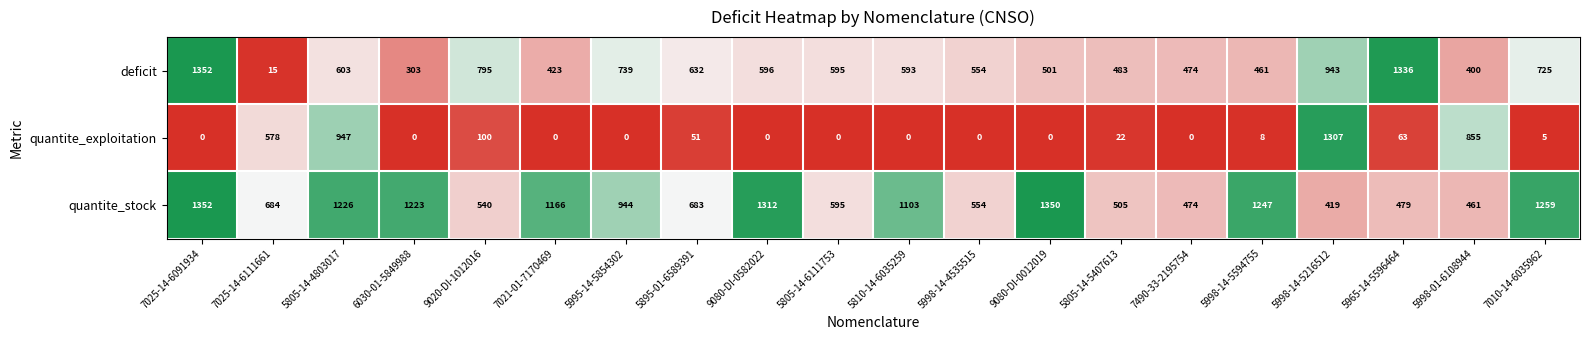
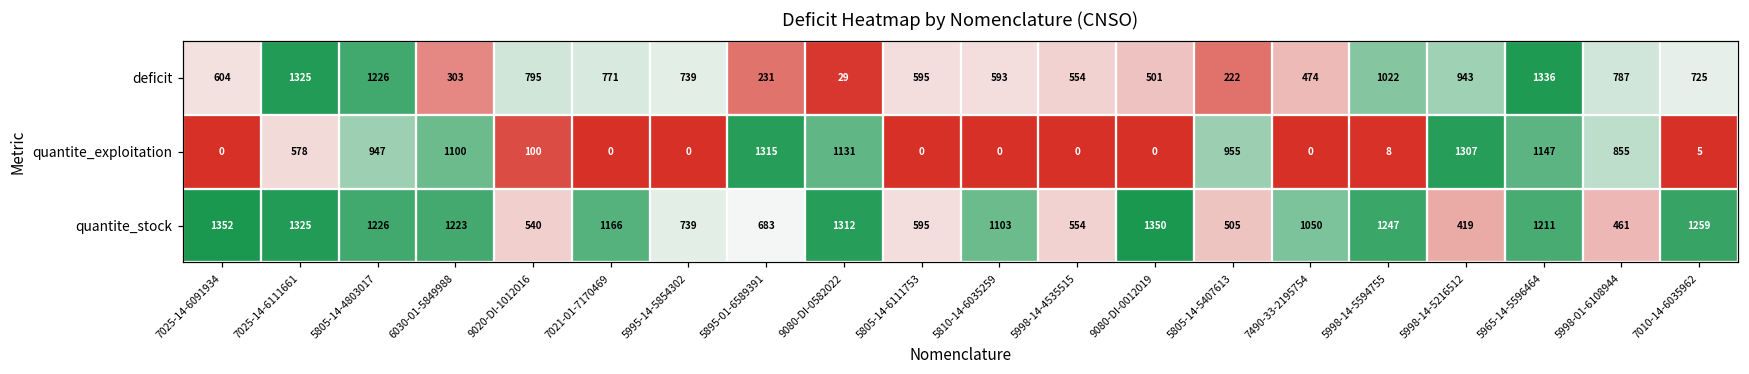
  {
    "deficit": {
-     "7025-14-6091934": 1352,
-     "7025-14-6111661": 15,
-     "5805-14-4803017": 603,
+     "7025-14-6091934": 604,
+     "7025-14-6111661": 1325,
+     "5805-14-4803017": 1226,
      "6030-01-5849988": 303,
      "9020-DI-1012016": 795,
-     "7021-01-7170469": 423,
+     "7021-01-7170469": 771,
      "5995-14-5854302": 739,
-     "5895-01-6589391": 632,
-     "9080-DI-0582022": 596,
+     "5895-01-6589391": 231,
+     "9080-DI-0582022": 29,
      "5805-14-6111753": 595,
      "5810-14-6035259": 593,
      "5998-14-4535515": 554,
      "9080-DI-0012019": 501,
-     "5805-14-5407613": 483,
+     "5805-14-5407613": 222,
      "7490-33-2195754": 474,
-     "5998-14-5594755": 461,
+     "5998-14-5594755": 1022,
      "5998-14-5216512": 943,
      "5965-14-5596464": 1336,
-     "5998-01-6108944": 400,
+     "5998-01-6108944": 787,
      "7010-14-6035962": 725
    },
    "quantite_exploitation": {
      "7025-14-6091934": 0,
      "7025-14-6111661": 578,
      "5805-14-4803017": 947,
-     "6030-01-5849988": 0,
+     "6030-01-5849988": 1100,
      "9020-DI-1012016": 100,
      "7021-01-7170469": 0,
      "5995-14-5854302": 0,
-     "5895-01-6589391": 51,
-     "9080-DI-0582022": 0,
+     "5895-01-6589391": 1315,
+     "9080-DI-0582022": 1131,
      "5805-14-6111753": 0,
      "5810-14-6035259": 0,
      "5998-14-4535515": 0,
      "9080-DI-0012019": 0,
-     "5805-14-5407613": 22,
+     "5805-14-5407613": 955,
      "7490-33-2195754": 0,
      "5998-14-5594755": 8,
      "5998-14-5216512": 1307,
-     "5965-14-5596464": 63,
+     "5965-14-5596464": 1147,
      "5998-01-6108944": 855,
      "7010-14-6035962": 5
    },
    "quantite_stock": {
      "7025-14-6091934": 1352,
-     "7025-14-6111661": 684,
+     "7025-14-6111661": 1325,
      "5805-14-4803017": 1226,
      "6030-01-5849988": 1223,
      "9020-DI-1012016": 540,
      "7021-01-7170469": 1166,
-     "5995-14-5854302": 944,
+     "5995-14-5854302": 739,
      "5895-01-6589391": 683,
      "9080-DI-0582022": 1312,
      "5805-14-6111753": 595,
      "5810-14-6035259": 1103,
      "5998-14-4535515": 554,
      "9080-DI-0012019": 1350,
      "5805-14-5407613": 505,
-     "7490-33-2195754": 474,
+     "7490-33-2195754": 1050,
      "5998-14-5594755": 1247,
      "5998-14-5216512": 419,
-     "5965-14-5596464": 479,
+     "5965-14-5596464": 1211,
      "5998-01-6108944": 461,
      "7010-14-6035962": 1259
    }
  }
